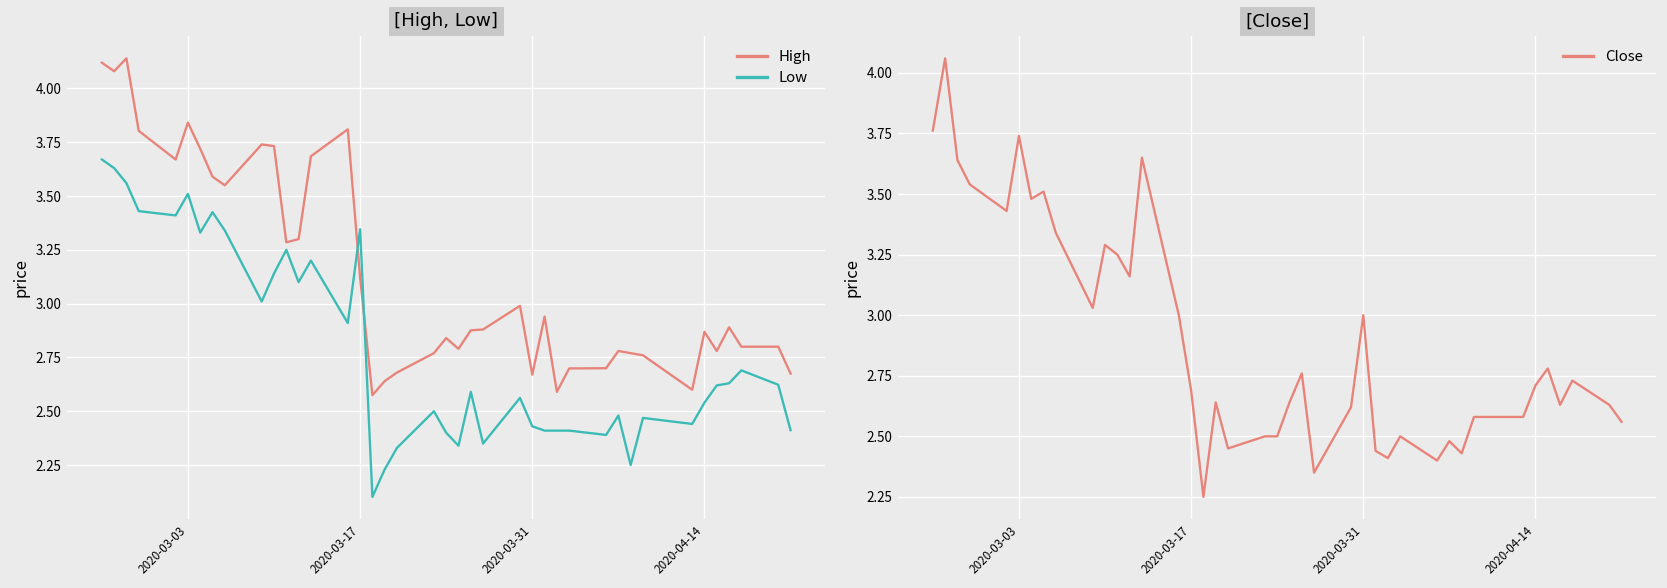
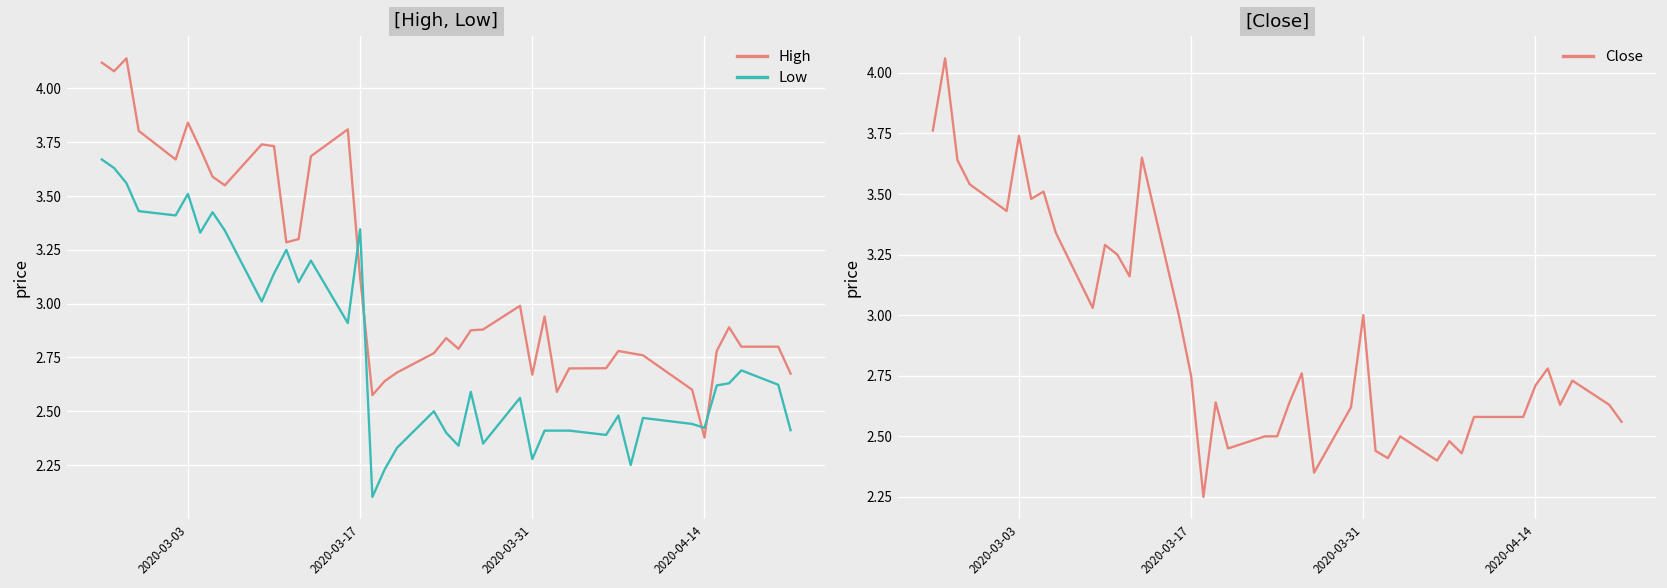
  {
    "[High, Low]": {
      "High": {
        "2020-03-03": 3.84,
        "2020-03-17": 3.12,
        "2020-03-31": 2.67,
-       "2020-04-14": 2.87
+       "2020-04-14": 2.38
      },
      "Low": {
        "2020-03-03": 3.51,
        "2020-03-17": 3.35,
-       "2020-03-31": 2.43,
-       "2020-04-14": 2.54
+       "2020-03-31": 2.28,
+       "2020-04-14": 2.42
      }
    },
    "[Close]": {
      "2020-03-03": 3.74,
-     "2020-03-17": 2.69,
+     "2020-03-17": 2.75,
      "2020-03-31": 3.00,
      "2020-04-14": 2.71
    }
  }
